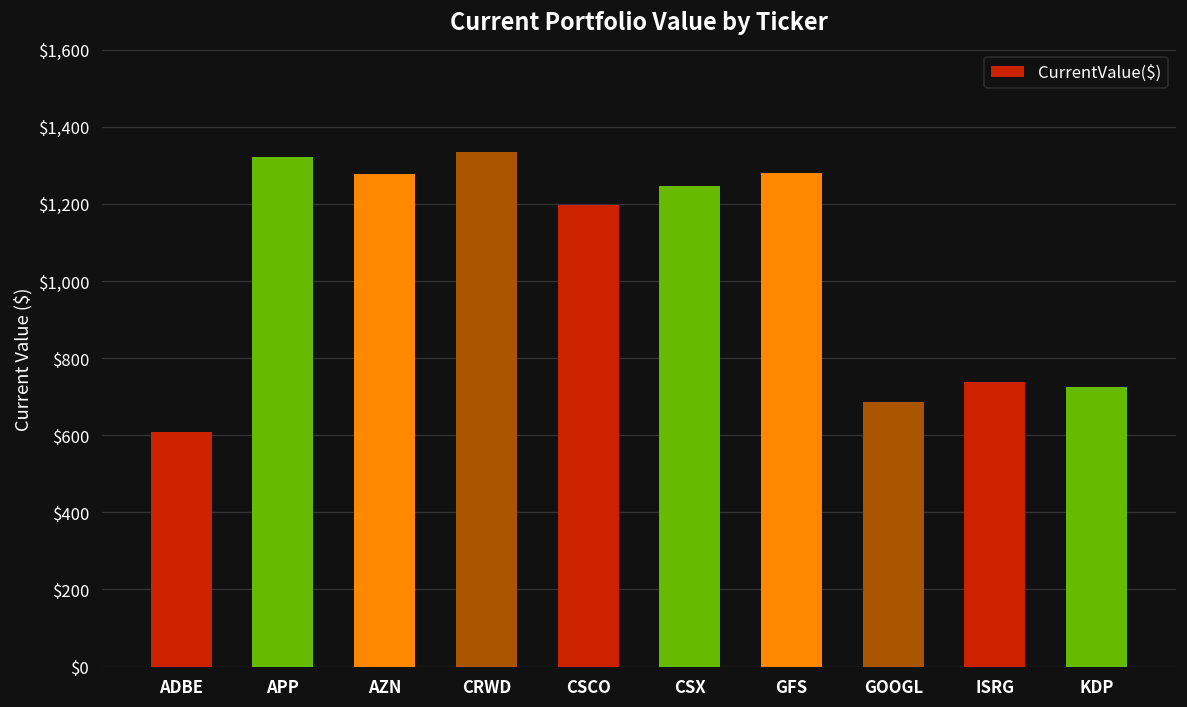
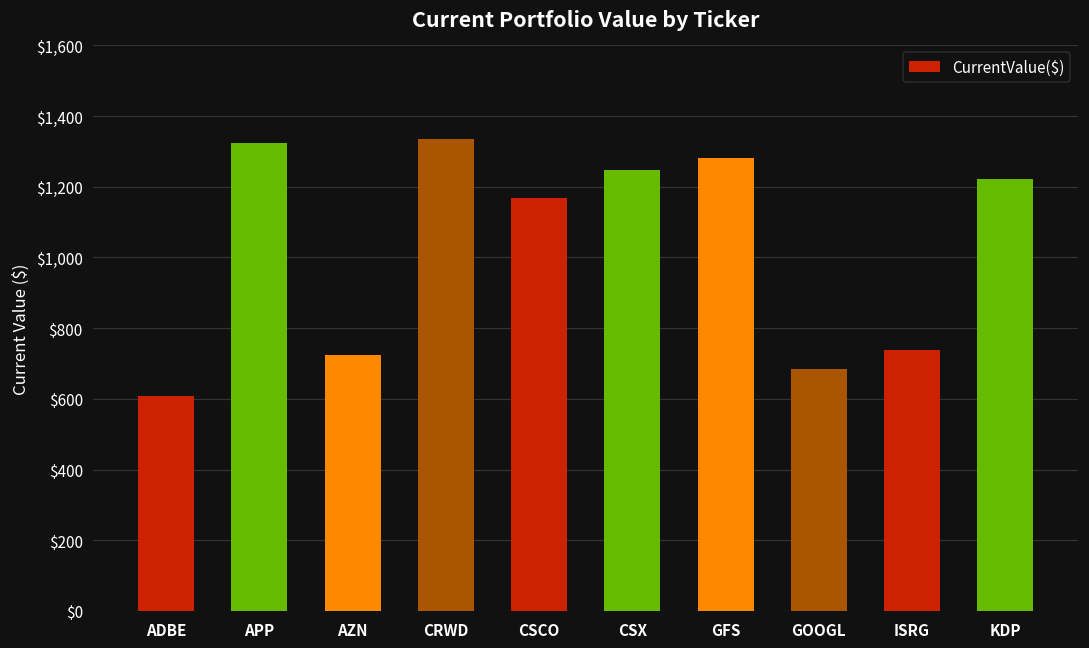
  {
    "ADBE": "$610",
    "APP": "$1,320",
-   "AZN": "$1,280",
+   "AZN": "$720",
    "CRWD": "$1,330",
-   "CSCO": "$1,200",
+   "CSCO": "$1,170",
    "CSX": "$1,250",
    "GFS": "$1,280",
    "GOOGL": "$690",
    "ISRG": "$740",
-   "KDP": "$730"
+   "KDP": "$1,220"
  }
